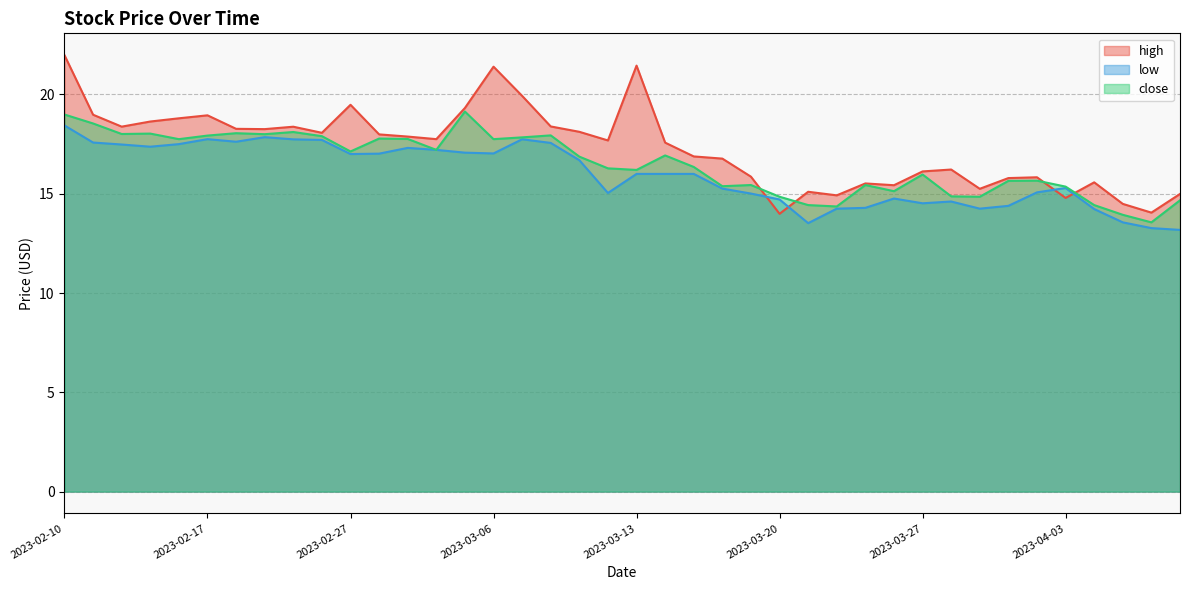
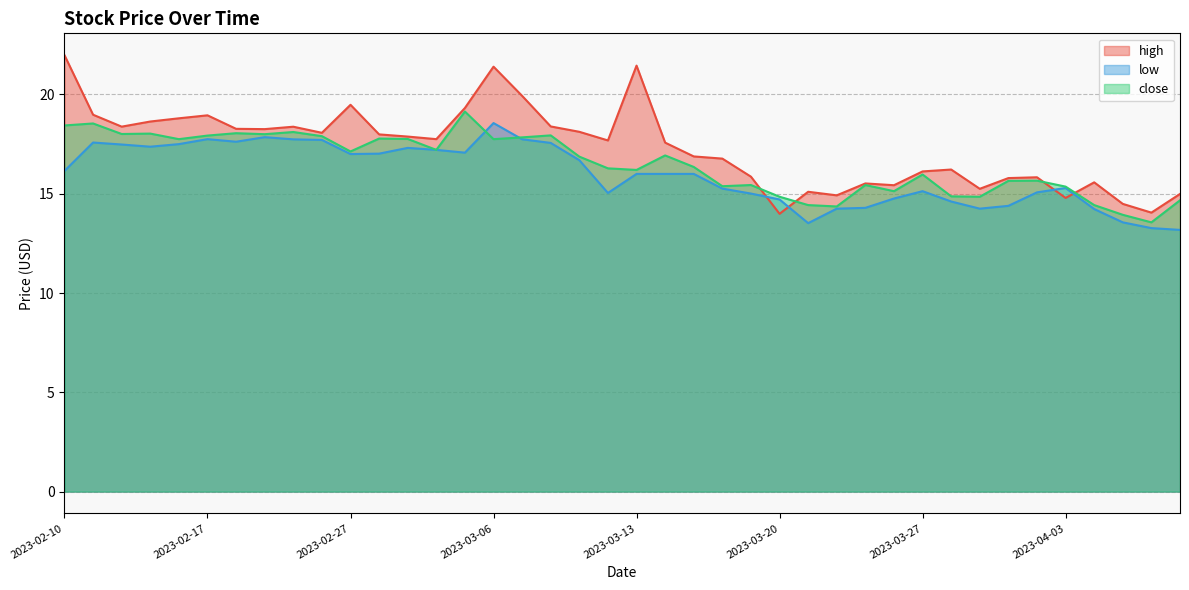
  {
    "high": {
      "2023-02-10": 22.0,
      "2023-02-17": 19.0,
      "2023-02-27": 19.5,
      "2023-03-06": 21.4,
      "2023-03-13": 21.5,
      "2023-03-20": 14.0,
      "2023-03-27": 16.1,
      "2023-04-03": 14.8
    },
    "low": {
-     "2023-02-10": 18.4,
+     "2023-02-10": 16.2,
      "2023-02-17": 17.8,
-     "2023-03-06": 17.0,
+     "2023-03-06": 18.6,
      "2023-03-13": 16.0,
      "2023-03-20": 14.7,
-     "2023-03-27": 14.5
+     "2023-03-27": 15.1
    },
    "close": {
-     "2023-02-10": 19.0,
+     "2023-02-10": 18.4,
      "2023-02-17": 17.9,
      "2023-03-06": 17.8,
      "2023-03-13": 16.2,
      "2023-03-20": 14.9,
      "2023-03-27": 16.0
    }
  }
